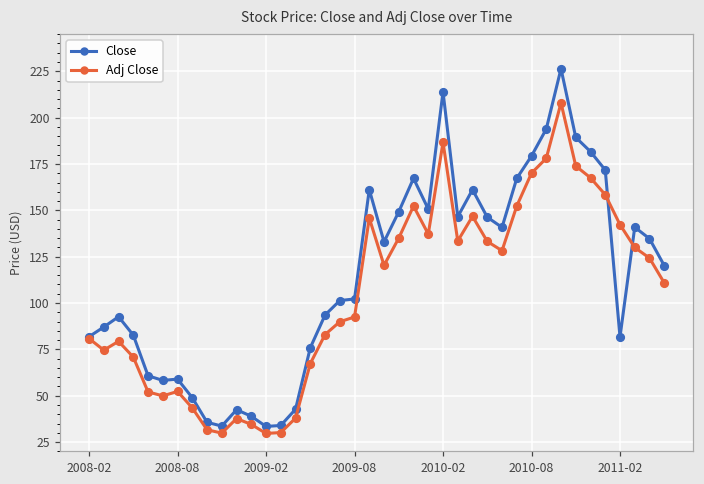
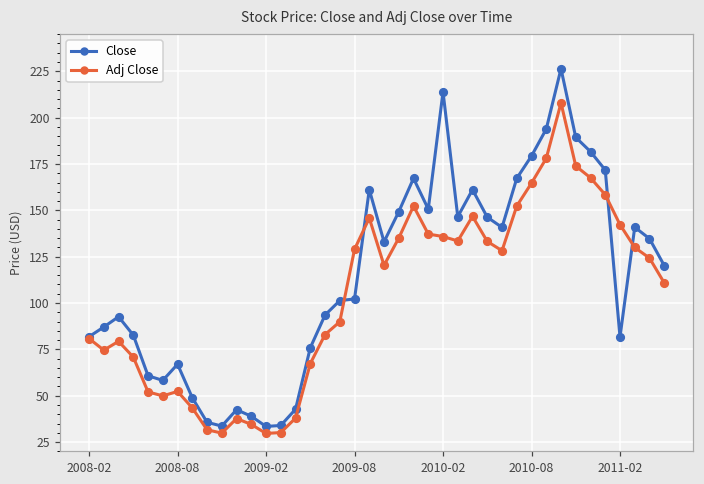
  {
    "Close": {
-     "2008-08": 59,
+     "2008-08": 67,
      "2009-02": 33,
      "2009-08": 102,
      "2010-02": 214,
      "2010-08": 179,
      "2011-02": 82
    },
    "Adj Close": {
      "2008-08": 52,
      "2009-02": 30,
-     "2009-08": 92,
-     "2010-02": 187,
-     "2010-08": 170,
+     "2009-08": 129,
+     "2010-02": 136,
+     "2010-08": 165,
      "2011-02": 142
    }
  }
